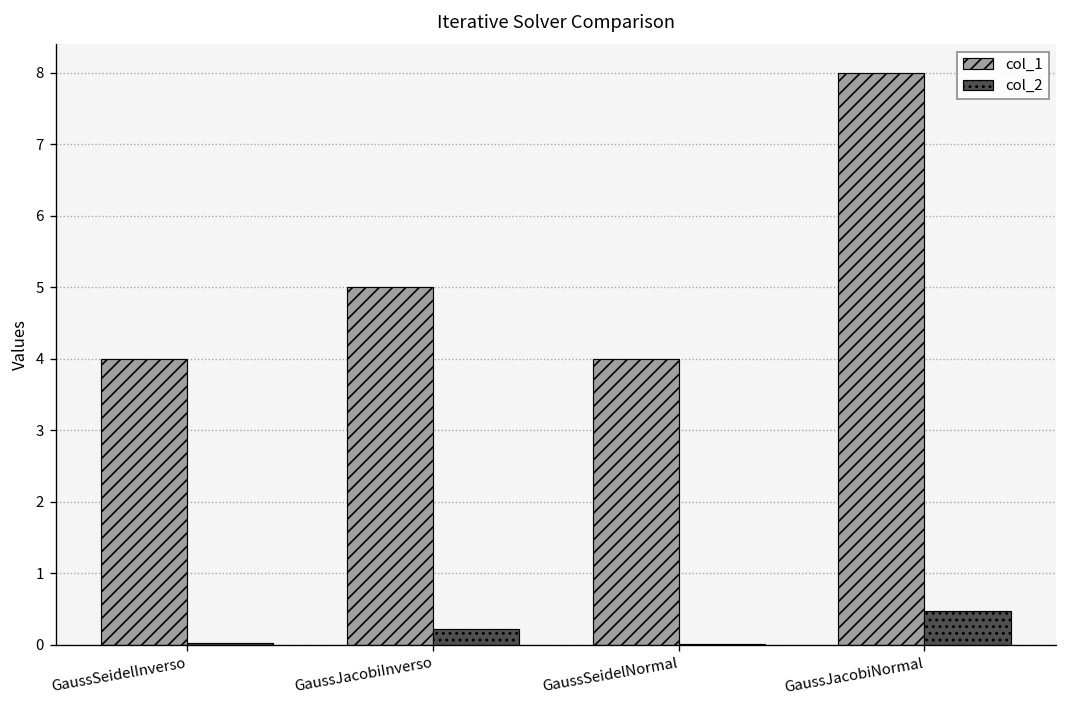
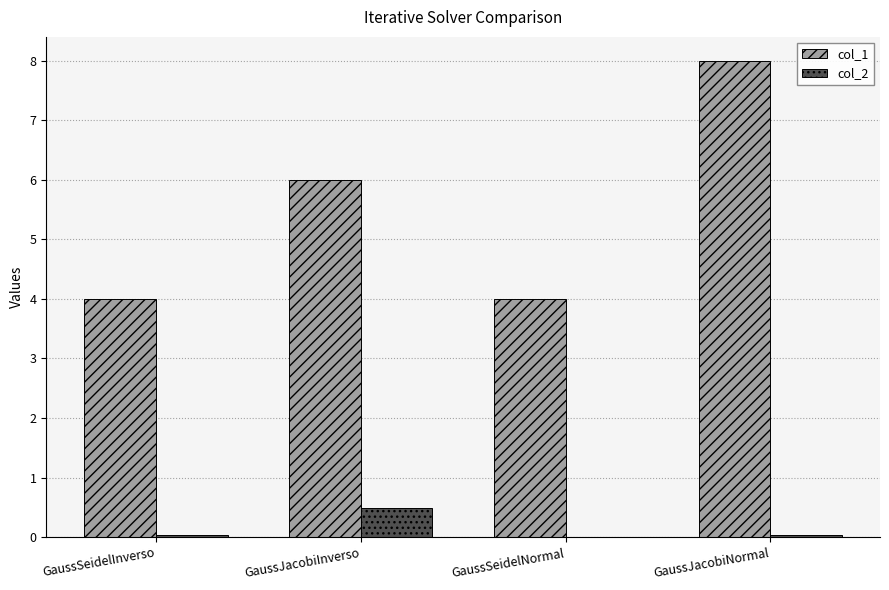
  {
    "col_1": {
      "GaussSeidelInverso": 4,
-     "GaussJacobiInverso": 5,
+     "GaussJacobiInverso": 6,
      "GaussSeidelNormal": 4,
      "GaussJacobiNormal": 8
    },
    "col_2": {
-     "GaussJacobiInverso": 0.2,
-     "GaussJacobiNormal": 0.5
+     "GaussJacobiInverso": 0.5,
+     "GaussJacobiNormal": 0.0
    }
  }
